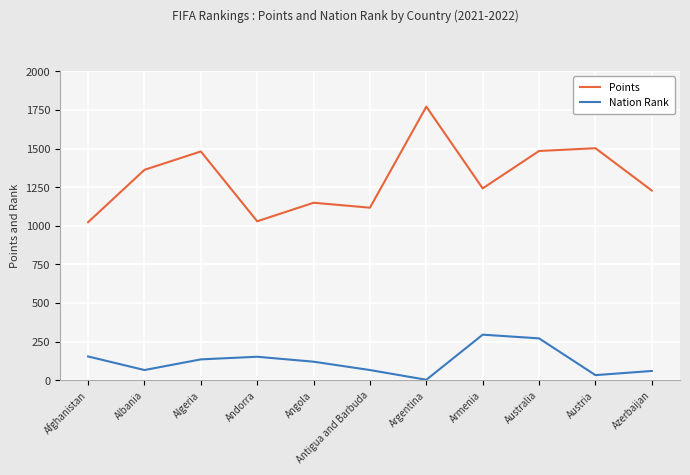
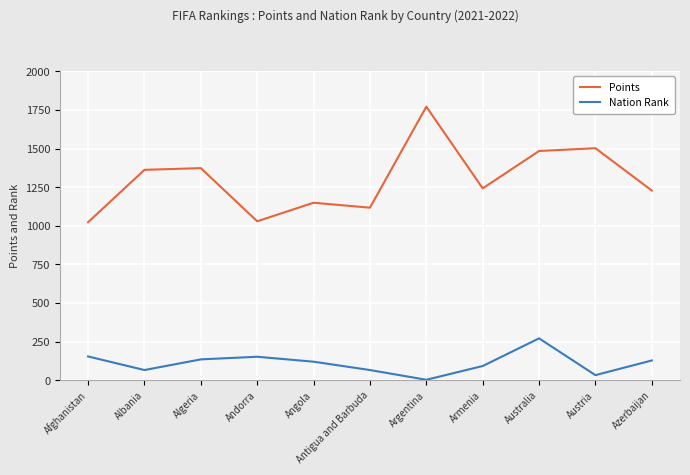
  {
    "Points": {
      "Afghanistan": 1020,
      "Albania": 1360,
-     "Algeria": 1480,
+     "Algeria": 1370,
      "Andorra": 1030,
      "Angola": 1150,
      "Antigua and Barbuda": 1120,
      "Argentina": 1770,
      "Armenia": 1240,
      "Australia": 1480,
      "Austria": 1500,
      "Azerbaijan": 1230
    },
    "Nation Rank": {
      "Afghanistan": 150,
      "Albania": 70,
      "Algeria": 140,
      "Andorra": 150,
      "Angola": 120,
      "Antigua and Barbuda": 70,
      "Argentina": 0,
-     "Armenia": 300,
+     "Armenia": 90,
      "Australia": 270,
      "Austria": 30,
-     "Azerbaijan": 60
+     "Azerbaijan": 130
    }
  }
